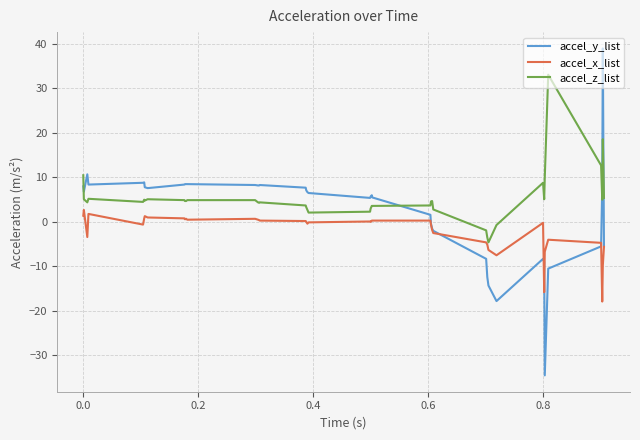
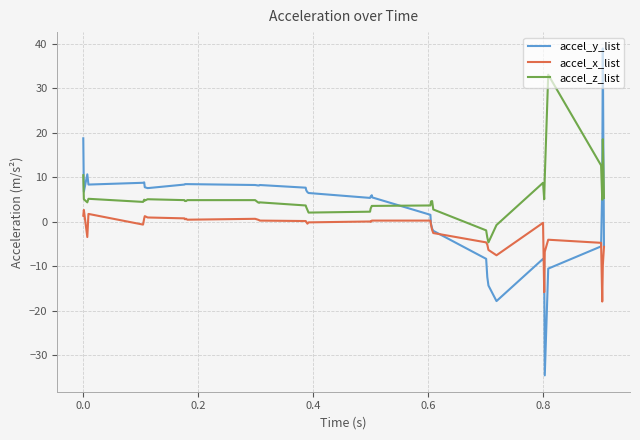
  {
    "accel_y_list": {
-     "0.0": 8,
+     "0.0": 19,
      "0.8": -8
    },
    "accel_x_list": {
      "0.0": 1,
      "0.8": 0
    },
    "accel_z_list": {
      "0.0": 11,
      "0.8": 9
    }
  }
